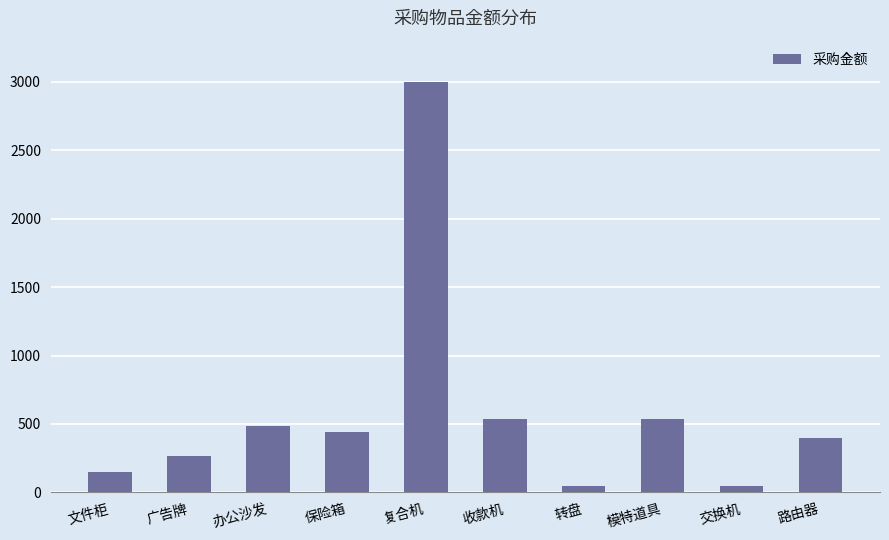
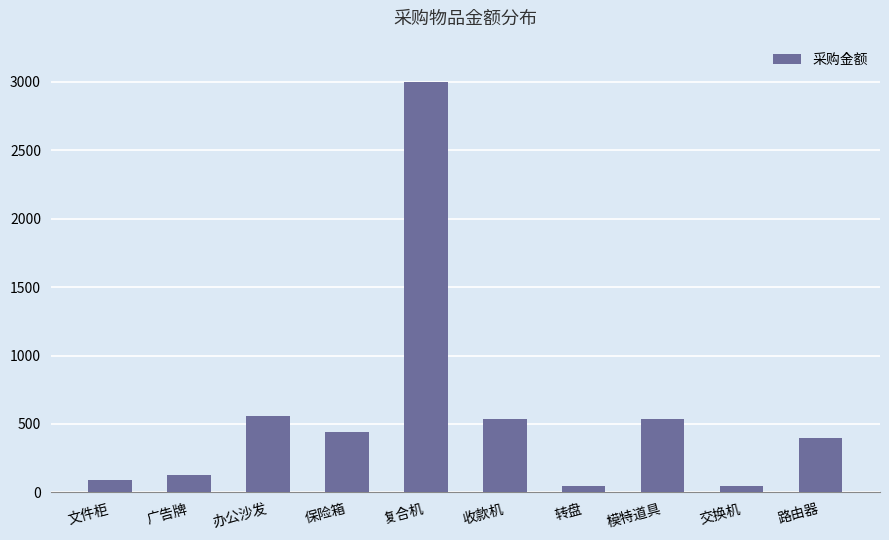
  {
-   "文件柜": 150,
-   "广告牌": 270,
-   "办公沙发": 480,
+   "文件柜": 90,
+   "广告牌": 130,
+   "办公沙发": 560,
    "保险箱": 440,
    "复合机": 3000,
    "收款机": 530,
    "转盘": 50,
    "模特道具": 540,
    "交换机": 50,
    "路由器": 400
  }
